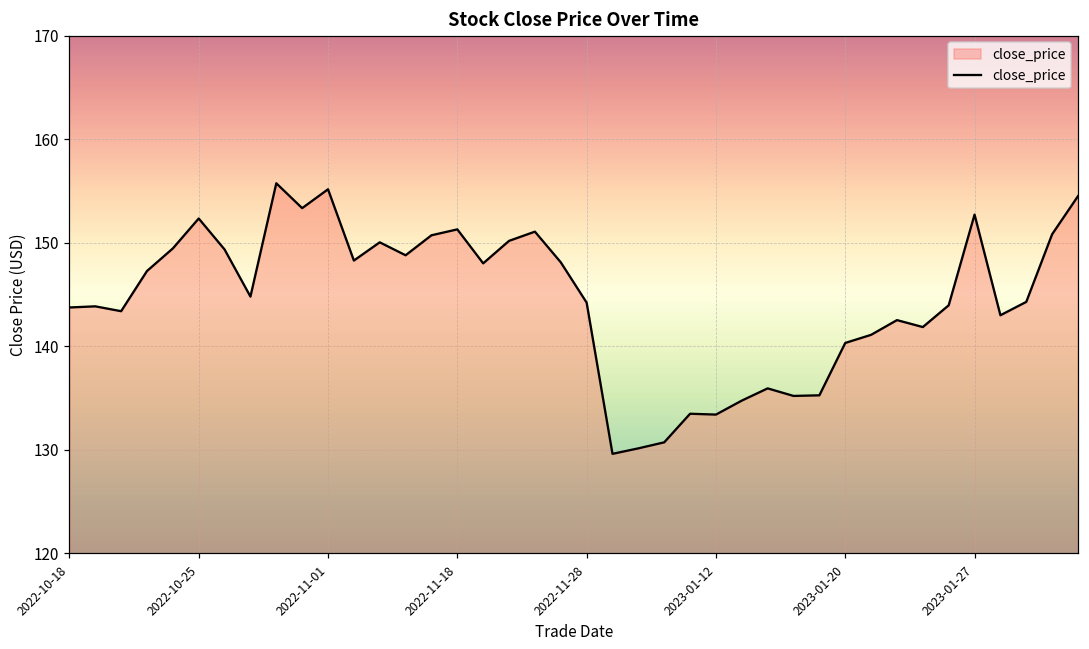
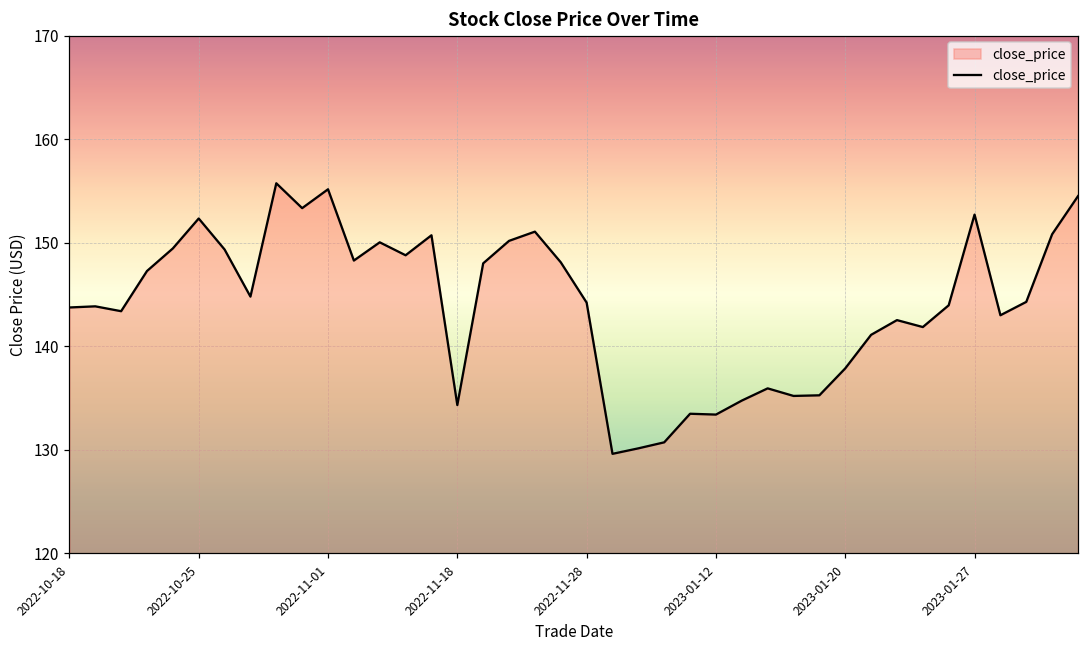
  {
    "2022-10-18": 144,
    "2022-10-25": 152,
    "2022-11-01": 155,
-   "2022-11-18": 151,
+   "2022-11-18": 134,
    "2022-11-28": 144,
    "2023-01-12": 133,
-   "2023-01-20": 140,
+   "2023-01-20": 138,
    "2023-01-27": 153
  }
